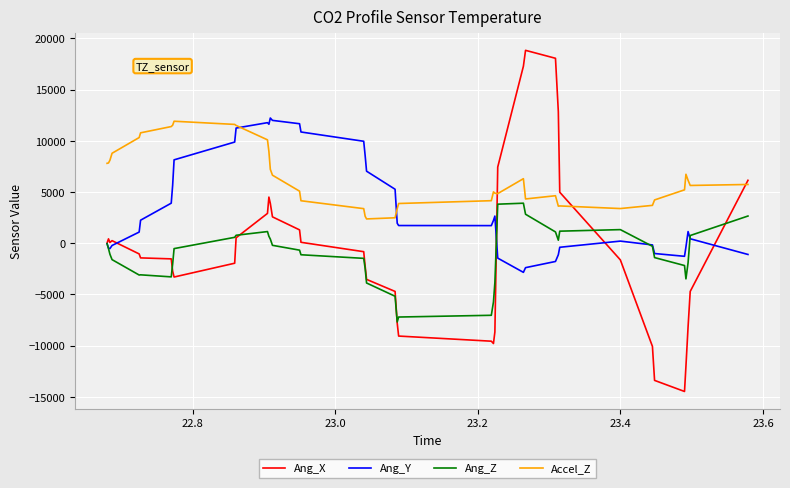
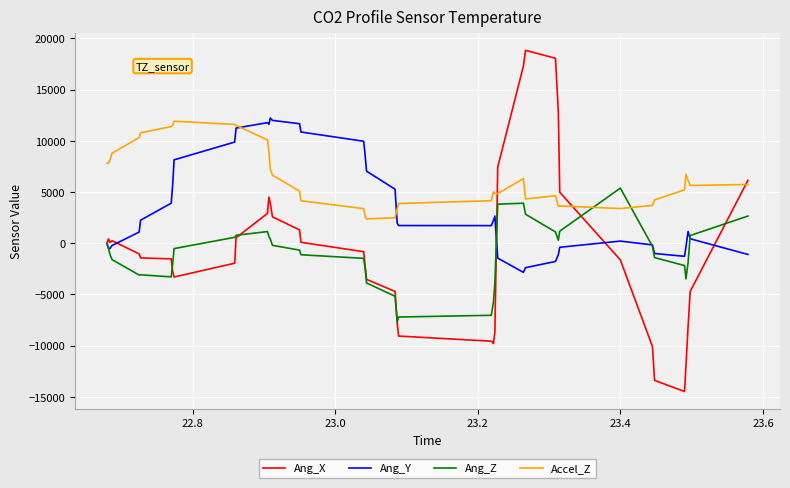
  {
    "Ang_X": {
      "23.4": -1600
    },
    "Ang_Y": {
      "23.4": 200
    },
    "Ang_Z": {
-     "23.4": 1300
+     "23.4": 5400
    },
    "Accel_Z": {
      "23.4": 3400
    }
  }
